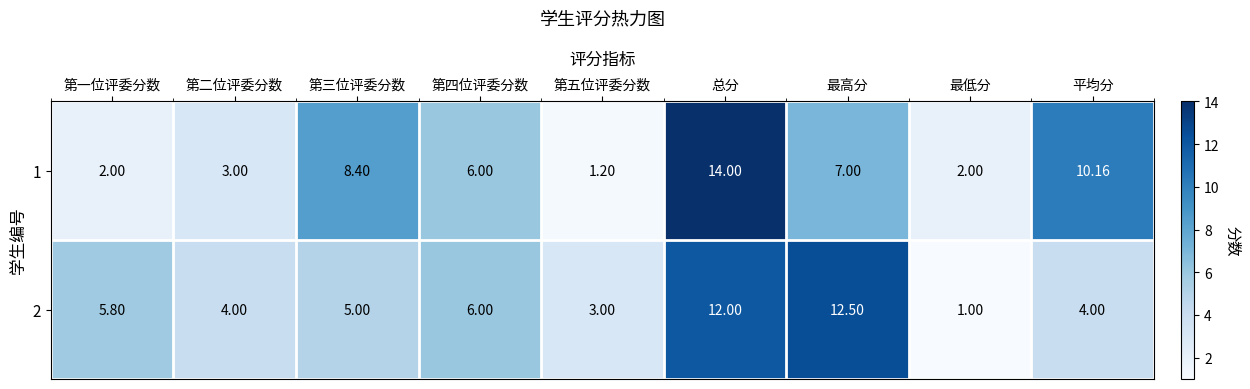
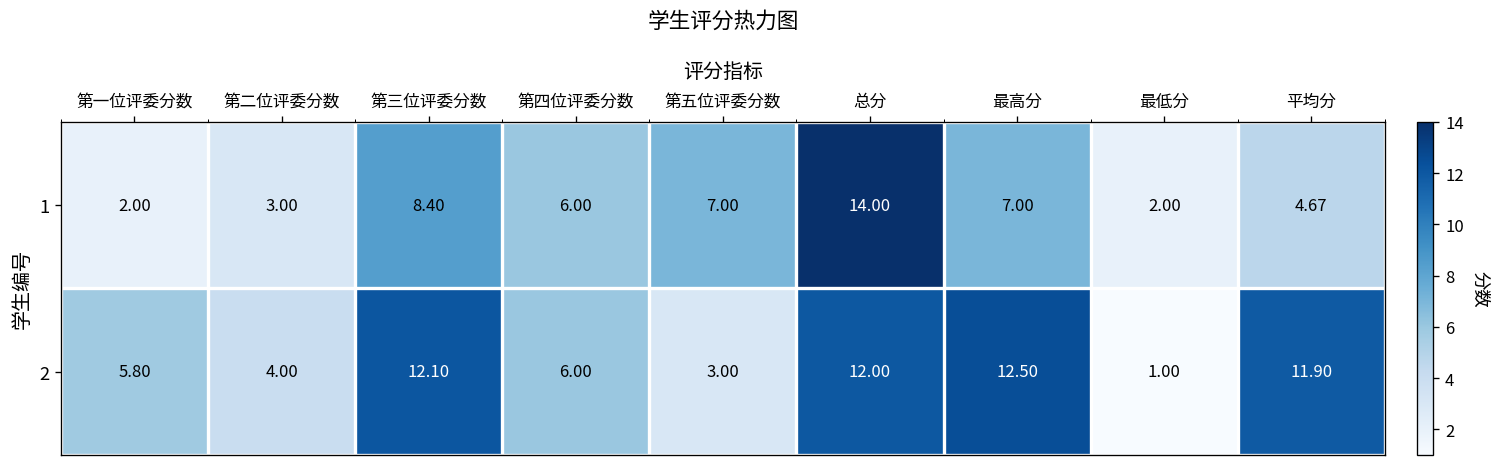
  {
    "1": {
      "第一位评委分数": 2.00,
      "第二位评委分数": 3.00,
      "第三位评委分数": 8.40,
      "第四位评委分数": 6.00,
-     "第五位评委分数": 1.20,
+     "第五位评委分数": 7.00,
      "总分": 14.00,
      "最高分": 7.00,
      "最低分": 2.00,
-     "平均分": 10.16
+     "平均分": 4.67
    },
    "2": {
      "第一位评委分数": 5.80,
      "第二位评委分数": 4.00,
-     "第三位评委分数": 5.00,
+     "第三位评委分数": 12.10,
      "第四位评委分数": 6.00,
      "第五位评委分数": 3.00,
      "总分": 12.00,
      "最高分": 12.50,
      "最低分": 1.00,
-     "平均分": 4.00
+     "平均分": 11.90
    }
  }
